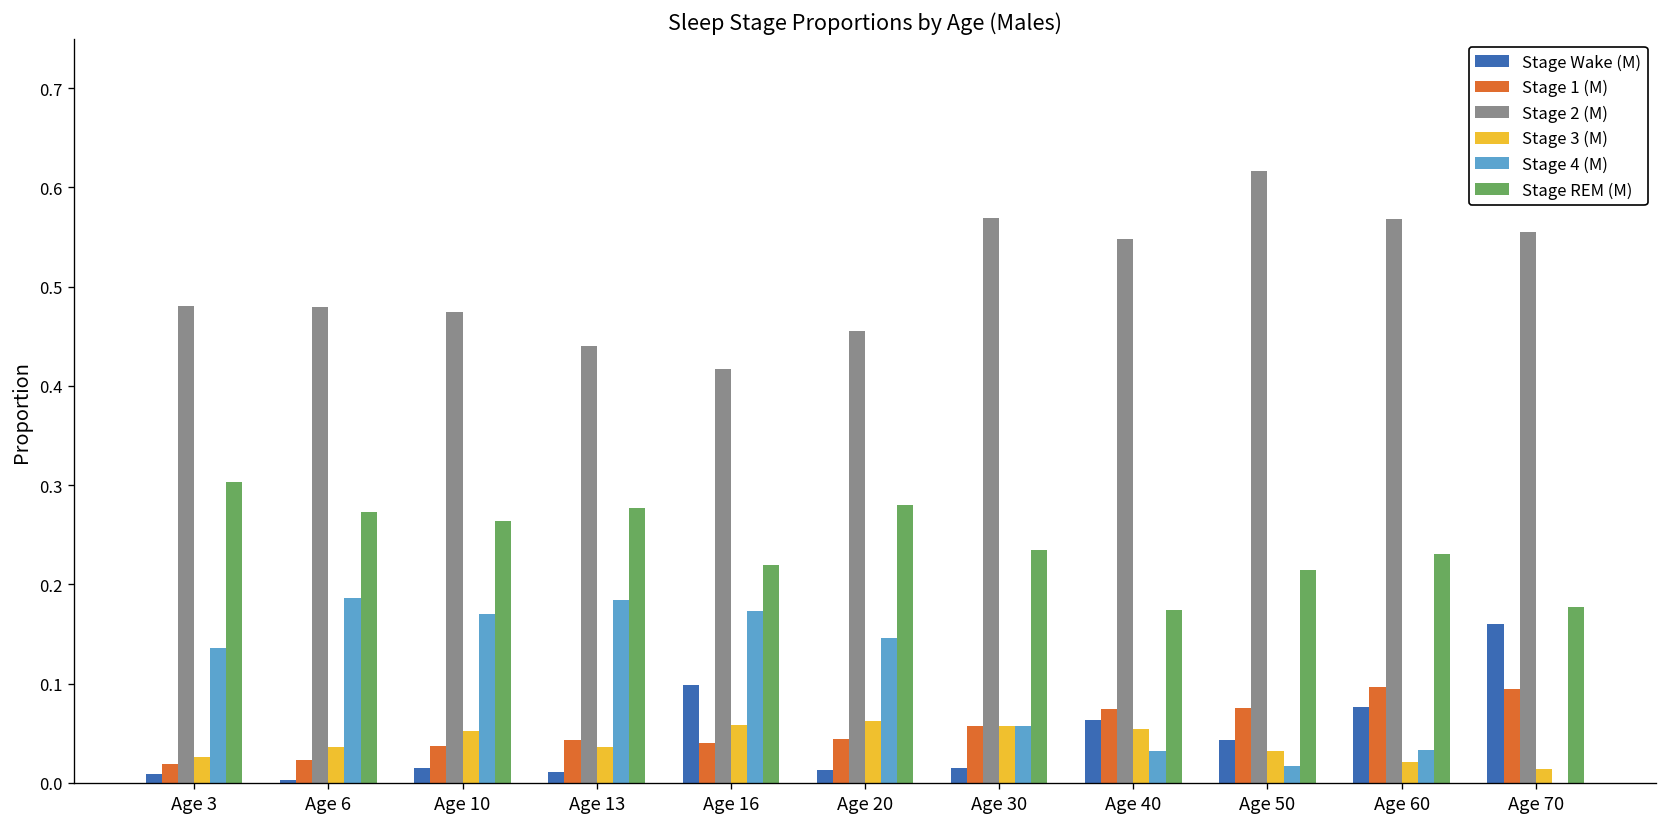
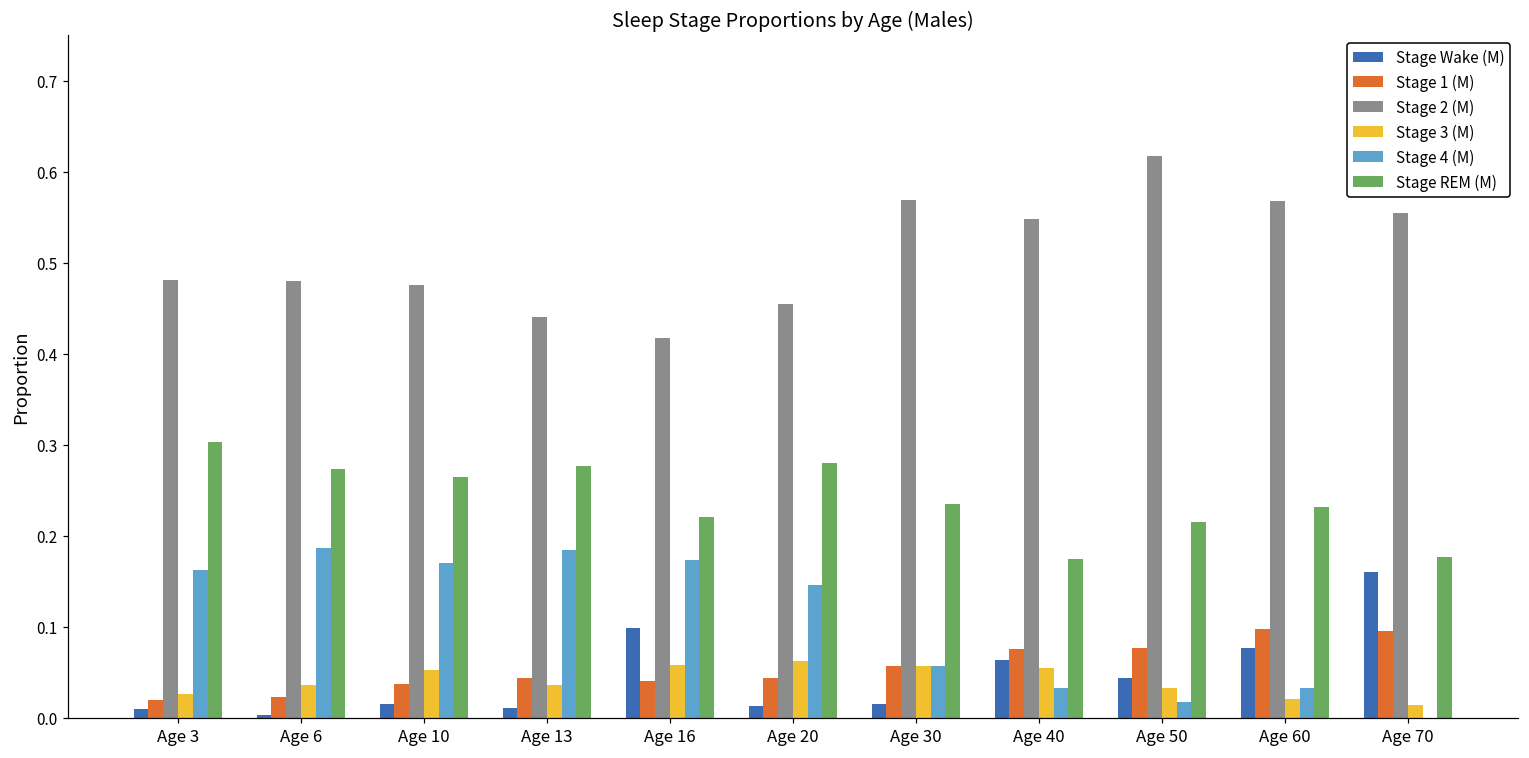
  {
    "Stage Wake (M)": {
      "Age 3": 0.01,
      "Age 10": 0.02,
      "Age 13": 0.01,
      "Age 16": 0.10,
      "Age 20": 0.01,
      "Age 30": 0.02,
      "Age 40": 0.06,
      "Age 50": 0.04,
      "Age 60": 0.08,
      "Age 70": 0.16
    },
    "Stage 1 (M)": {
      "Age 3": 0.02,
      "Age 6": 0.02,
      "Age 10": 0.04,
      "Age 13": 0.04,
      "Age 16": 0.04,
      "Age 20": 0.04,
      "Age 30": 0.06,
      "Age 40": 0.08,
      "Age 50": 0.08,
      "Age 60": 0.10,
      "Age 70": 0.10
    },
    "Stage 2 (M)": {
      "Age 3": 0.48,
      "Age 6": 0.48,
      "Age 10": 0.48,
      "Age 13": 0.44,
      "Age 16": 0.42,
      "Age 20": 0.46,
      "Age 30": 0.57,
      "Age 40": 0.55,
      "Age 50": 0.62,
      "Age 60": 0.57,
      "Age 70": 0.56
    },
    "Stage 3 (M)": {
      "Age 3": 0.03,
      "Age 6": 0.04,
      "Age 10": 0.05,
      "Age 13": 0.04,
      "Age 16": 0.06,
      "Age 20": 0.06,
      "Age 30": 0.06,
      "Age 40": 0.05,
      "Age 50": 0.03,
      "Age 60": 0.02,
      "Age 70": 0.01
    },
    "Stage 4 (M)": {
-     "Age 3": 0.14,
+     "Age 3": 0.16,
      "Age 6": 0.19,
      "Age 10": 0.17,
      "Age 13": 0.18,
      "Age 16": 0.17,
      "Age 20": 0.15,
      "Age 30": 0.06,
      "Age 40": 0.03,
      "Age 50": 0.02,
      "Age 60": 0.03,
      "Age 70": 0.00
    },
    "Stage REM (M)": {
      "Age 3": 0.30,
      "Age 6": 0.27,
      "Age 10": 0.26,
      "Age 13": 0.28,
      "Age 16": 0.22,
      "Age 20": 0.28,
      "Age 30": 0.24,
      "Age 40": 0.17,
      "Age 50": 0.22,
      "Age 60": 0.23,
      "Age 70": 0.18
    }
  }
